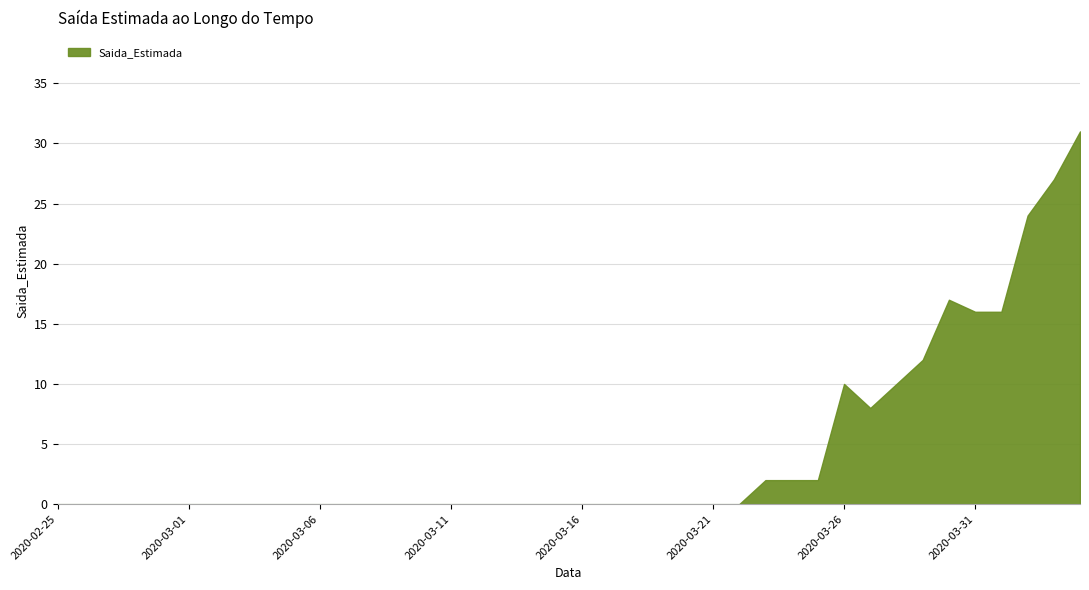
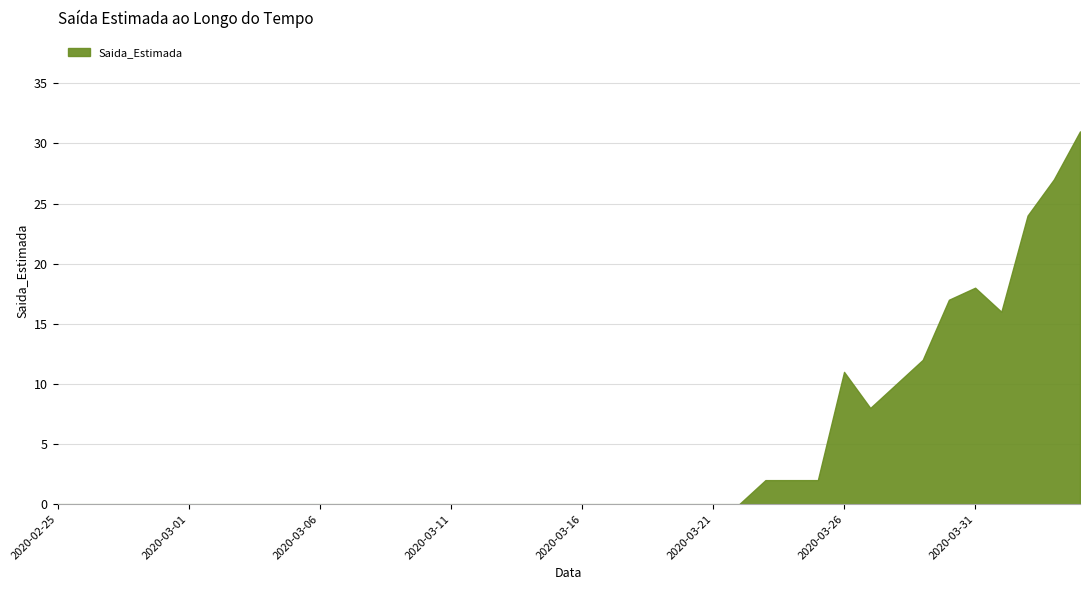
  {
    "2020-02-25": 0,
    "2020-03-01": 0,
    "2020-03-06": 0,
    "2020-03-11": 0,
    "2020-03-16": 0,
    "2020-03-21": 0,
-   "2020-03-26": 10,
-   "2020-03-31": 16
+   "2020-03-26": 11,
+   "2020-03-31": 18
  }
